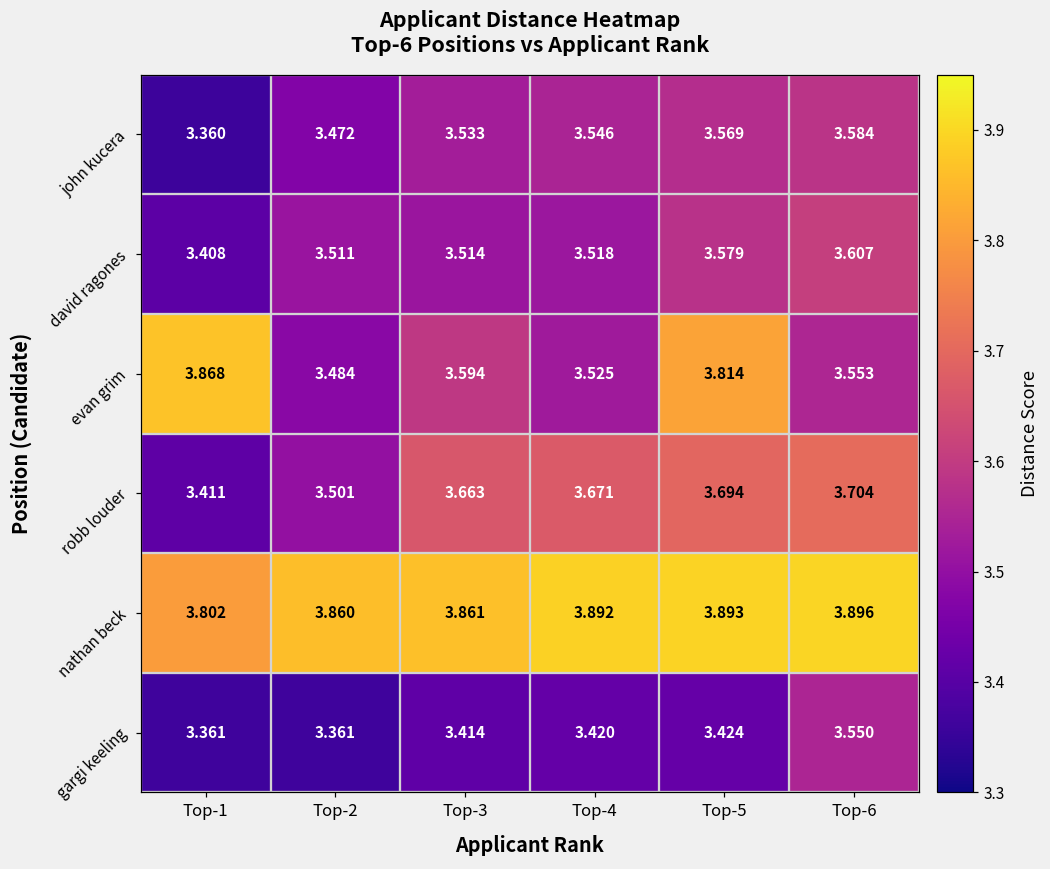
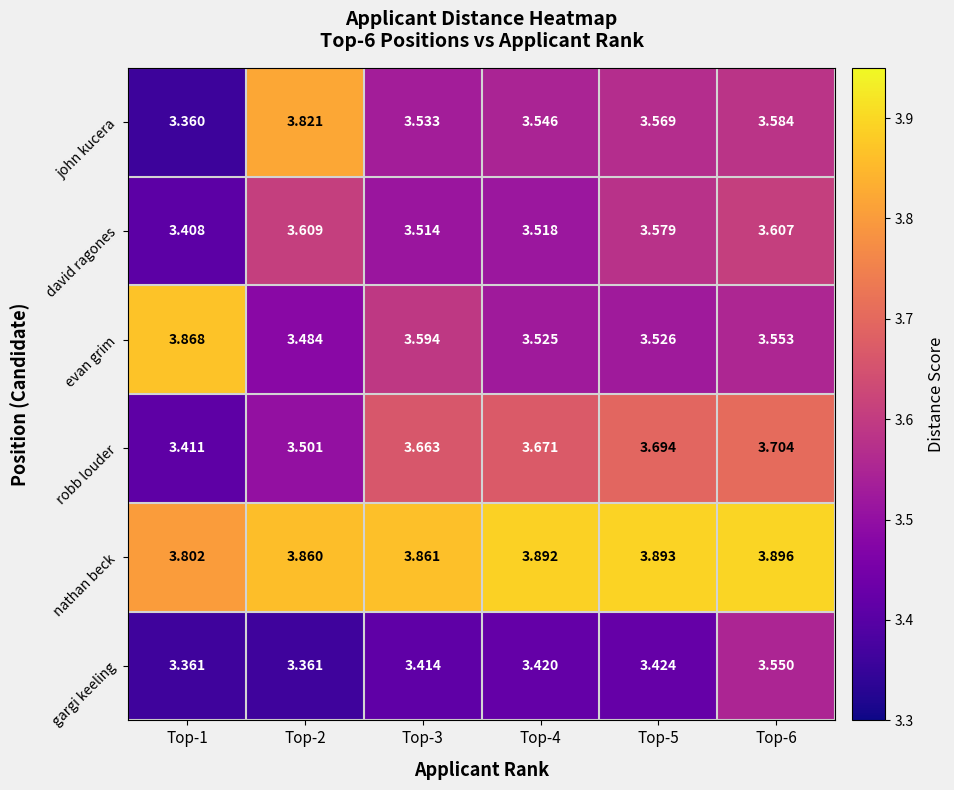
  {
    "john kucera": {
      "Top-1": 3.360,
-     "Top-2": 3.472,
+     "Top-2": 3.821,
      "Top-3": 3.533,
      "Top-4": 3.546,
      "Top-5": 3.569,
      "Top-6": 3.584
    },
    "david ragones": {
      "Top-1": 3.408,
-     "Top-2": 3.511,
+     "Top-2": 3.609,
      "Top-3": 3.514,
      "Top-4": 3.518,
      "Top-5": 3.579,
      "Top-6": 3.607
    },
    "evan grim": {
      "Top-1": 3.868,
      "Top-2": 3.484,
      "Top-3": 3.594,
      "Top-4": 3.525,
-     "Top-5": 3.814,
+     "Top-5": 3.526,
      "Top-6": 3.553
    },
    "robb louder": {
      "Top-1": 3.411,
      "Top-2": 3.501,
      "Top-3": 3.663,
      "Top-4": 3.671,
      "Top-5": 3.694,
      "Top-6": 3.704
    },
    "nathan beck": {
      "Top-1": 3.802,
      "Top-2": 3.860,
      "Top-3": 3.861,
      "Top-4": 3.892,
      "Top-5": 3.893,
      "Top-6": 3.896
    },
    "gargi keeling": {
      "Top-1": 3.361,
      "Top-2": 3.361,
      "Top-3": 3.414,
      "Top-4": 3.420,
      "Top-5": 3.424,
      "Top-6": 3.550
    }
  }
